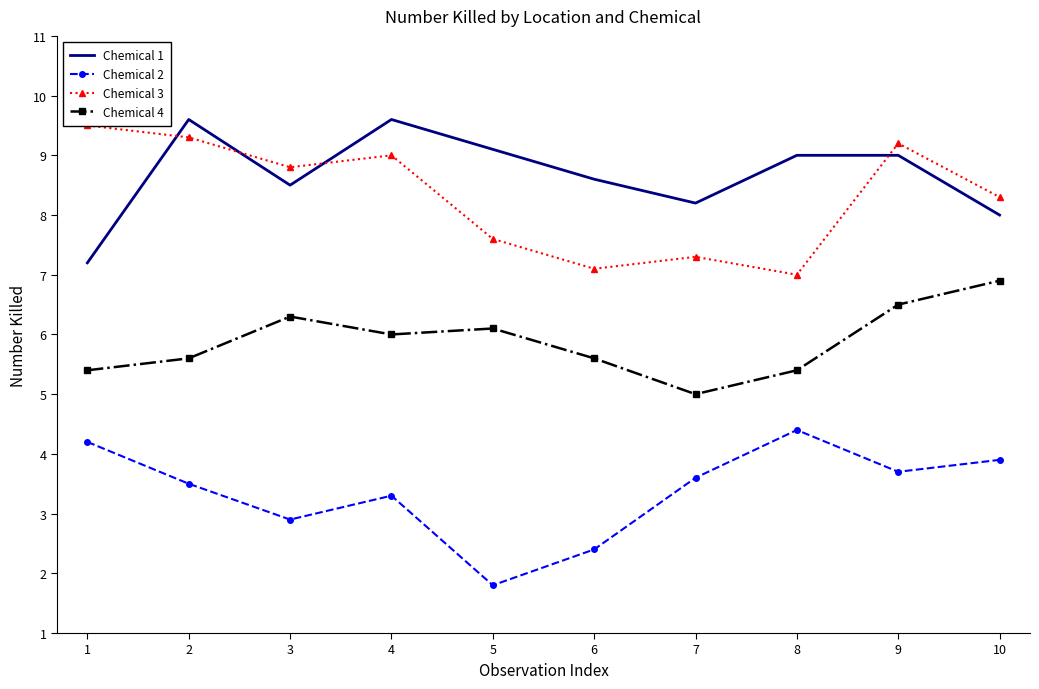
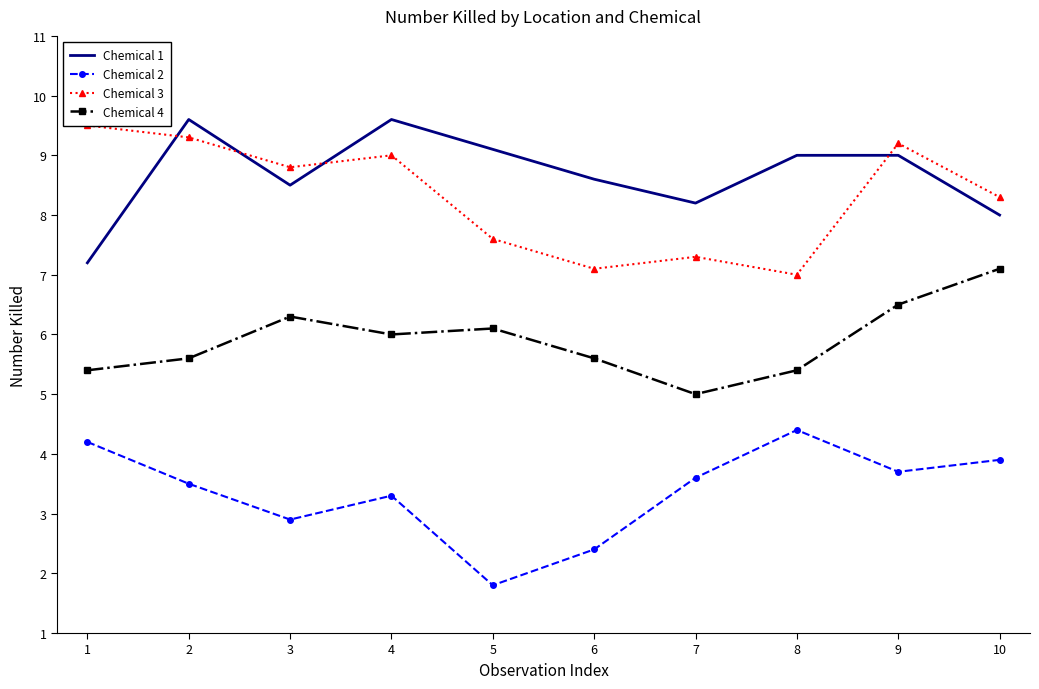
  {
    "Chemical 1": {
      "1": 7.2,
      "2": 9.6,
      "3": 8.5,
      "4": 9.6,
      "5": 9.1,
      "6": 8.6,
      "7": 8.2,
      "8": 9.0,
      "9": 9.0,
      "10": 8.0
    },
    "Chemical 2": {
      "1": 4.2,
      "2": 3.5,
      "3": 2.9,
      "4": 3.3,
      "5": 1.8,
      "6": 2.4,
      "7": 3.6,
      "8": 4.4,
      "9": 3.7,
      "10": 3.9
    },
    "Chemical 3": {
      "2": 9.3,
      "3": 8.8,
      "4": 9.0,
      "5": 7.6,
      "6": 7.1,
      "7": 7.3,
      "8": 7.0,
      "9": 9.2,
      "10": 8.3
    },
    "Chemical 4": {
      "1": 5.4,
      "2": 5.6,
      "3": 6.3,
      "4": 6.0,
      "5": 6.1,
      "6": 5.6,
      "7": 5.0,
      "8": 5.4,
      "9": 6.5,
-     "10": 6.9
+     "10": 7.1
    }
  }
